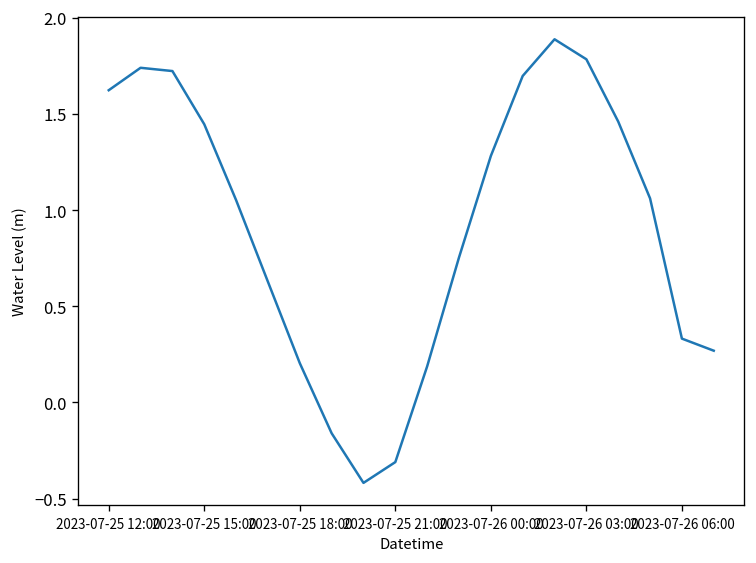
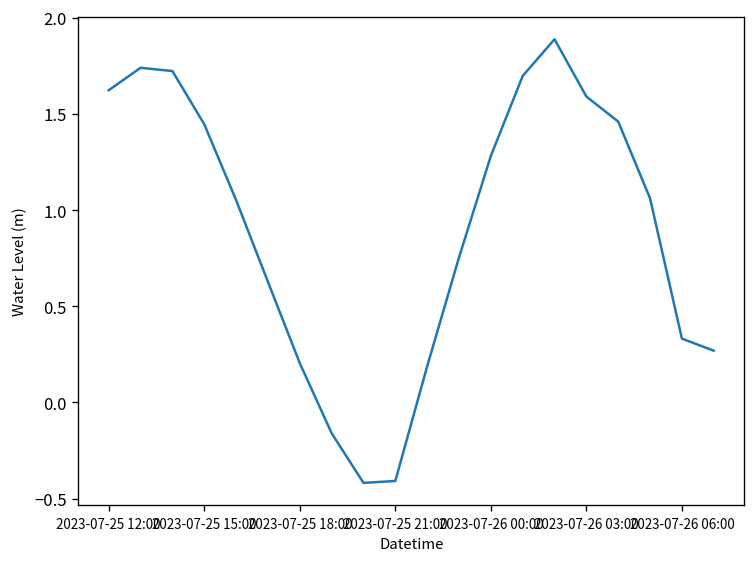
  {
    "2023-07-25 12:00": 1.62,
    "2023-07-25 15:00": 1.45,
    "2023-07-25 18:00": 0.20,
-   "2023-07-25 21:00": -0.31,
+   "2023-07-25 21:00": -0.41,
    "2023-07-26 00:00": 1.28,
-   "2023-07-26 03:00": 1.78,
+   "2023-07-26 03:00": 1.59,
    "2023-07-26 06:00": 0.33
  }
